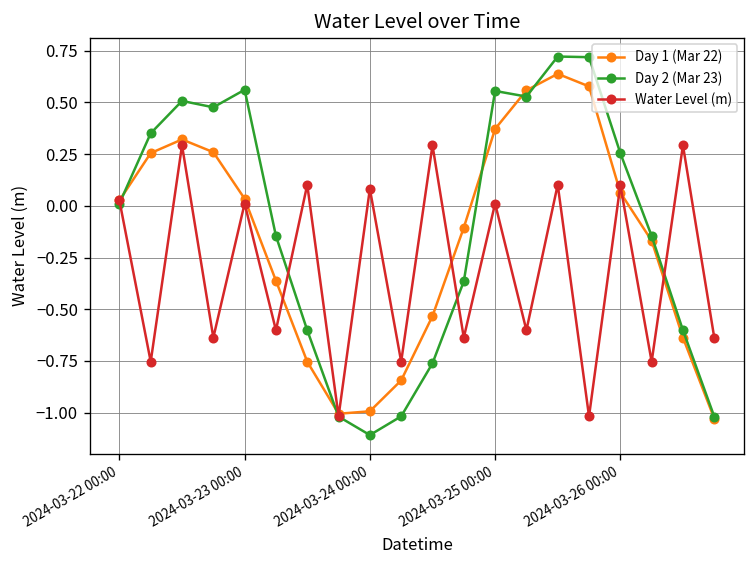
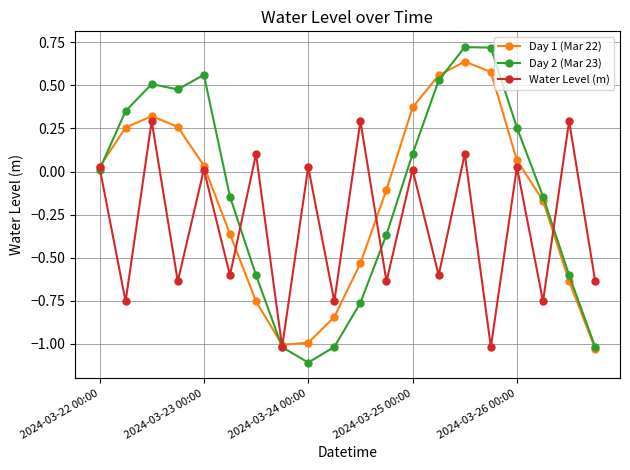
  {
    "Day 1 (Mar 22)": {
      "2024-03-23 00:00": 0.03,
      "2024-03-24 00:00": -0.99,
      "2024-03-25 00:00": 0.37,
      "2024-03-26 00:00": 0.06
    },
    "Day 2 (Mar 23)": {
      "2024-03-22 00:00": 0.01,
      "2024-03-23 00:00": 0.56,
      "2024-03-24 00:00": -1.11,
-     "2024-03-25 00:00": 0.56,
+     "2024-03-25 00:00": 0.10,
      "2024-03-26 00:00": 0.25
    },
    "Water Level (m)": {
      "2024-03-23 00:00": 0.01,
-     "2024-03-24 00:00": 0.08,
+     "2024-03-24 00:00": 0.03,
      "2024-03-25 00:00": 0.01,
-     "2024-03-26 00:00": 0.10
+     "2024-03-26 00:00": 0.03
    }
  }
